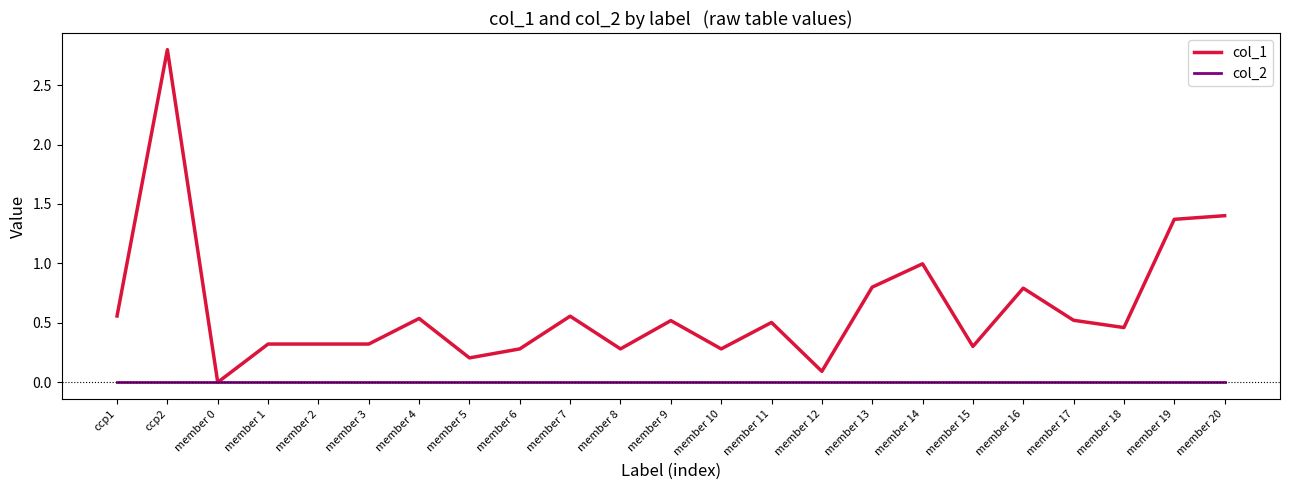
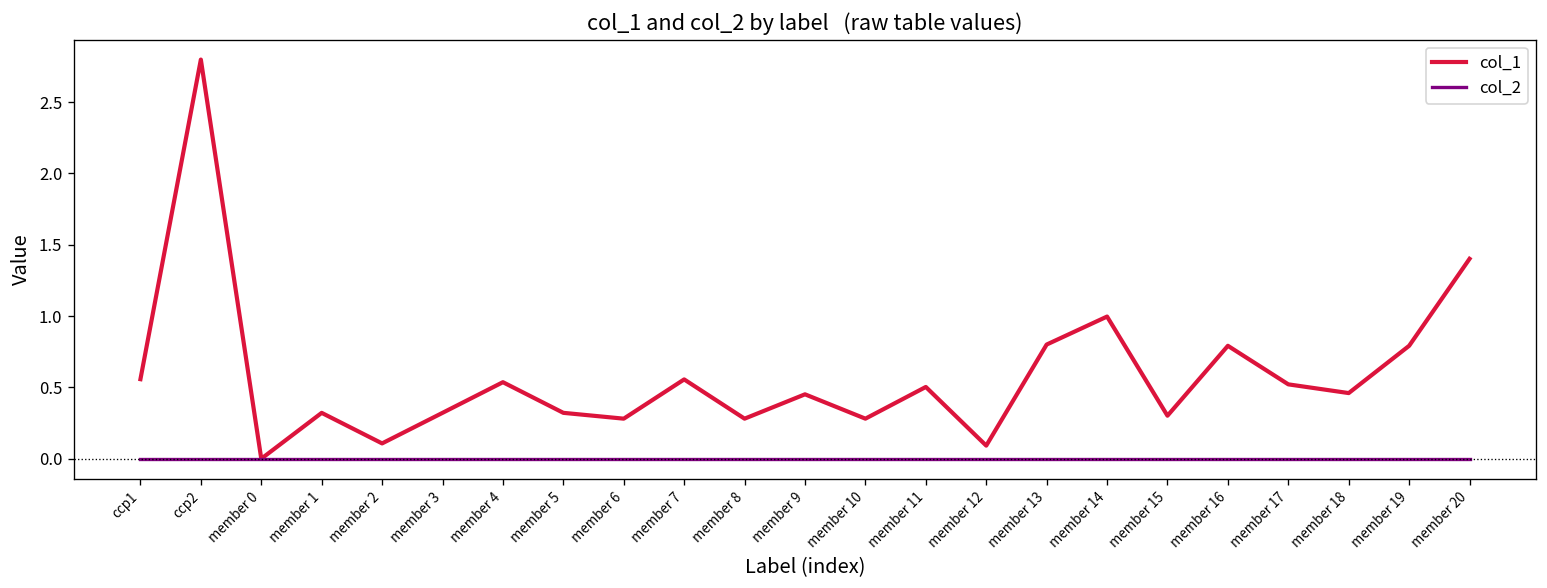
  {
    "col_1": {
      "ccp1": 0.56,
      "ccp2": 2.80,
      "member 1": 0.32,
-     "member 2": 0.32,
+     "member 2": 0.11,
      "member 3": 0.32,
      "member 4": 0.54,
-     "member 5": 0.21,
+     "member 5": 0.32,
      "member 6": 0.28,
      "member 7": 0.56,
      "member 8": 0.28,
-     "member 9": 0.52,
+     "member 9": 0.45,
      "member 10": 0.28,
      "member 11": 0.50,
      "member 12": 0.09,
      "member 13": 0.80,
      "member 14": 1.00,
      "member 15": 0.30,
      "member 16": 0.79,
      "member 17": 0.52,
      "member 18": 0.46,
-     "member 19": 1.37,
+     "member 19": 0.79,
      "member 20": 1.40
    },
    "col_2": {
      "ccp1": 0.00,
      "ccp2": 0.00,
      "member 1": 0.00,
      "member 2": 0.00,
      "member 3": 0.00,
      "member 4": 0.00,
      "member 5": 0.00,
      "member 6": 0.00,
      "member 7": 0.00,
      "member 8": 0.00,
      "member 9": 0.00,
      "member 10": 0.00,
      "member 11": 0.00,
      "member 12": 0.00,
      "member 13": 0.00,
      "member 14": 0.00,
      "member 15": 0.00,
      "member 16": 0.00,
      "member 17": 0.00,
      "member 18": 0.00,
      "member 19": 0.00,
      "member 20": 0.00
    }
  }
